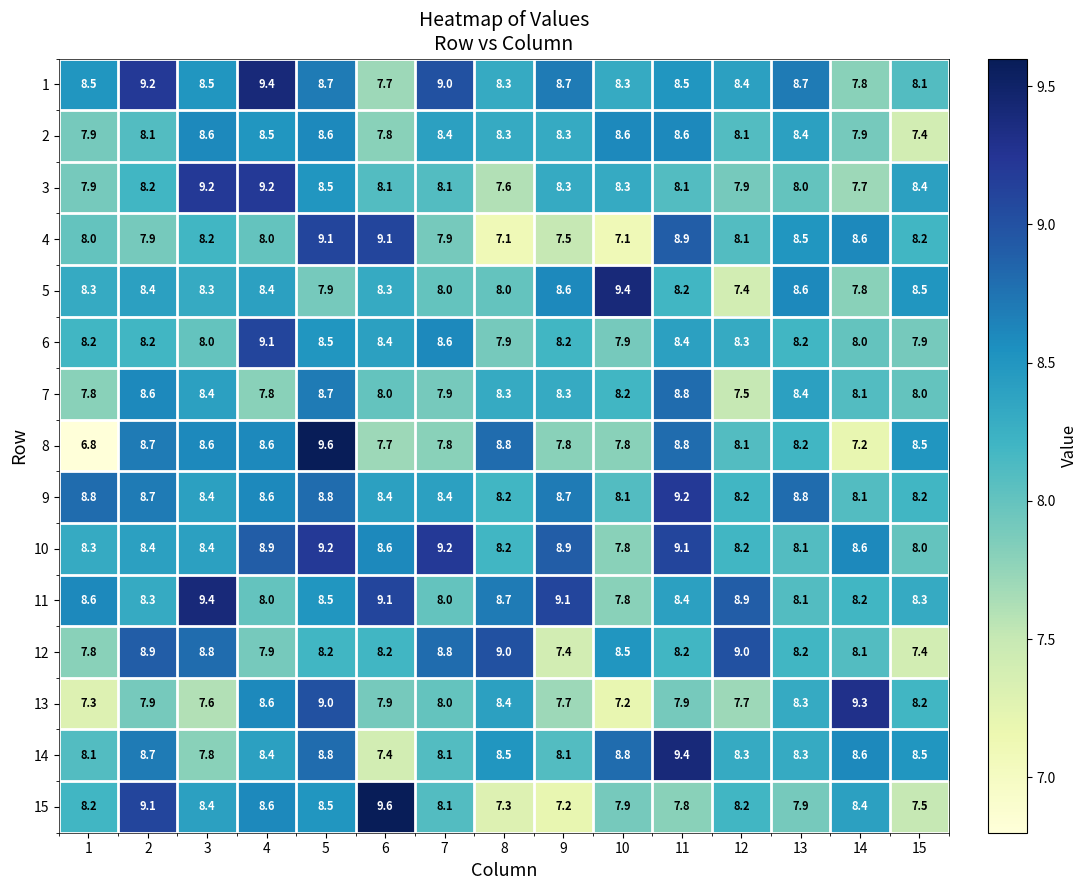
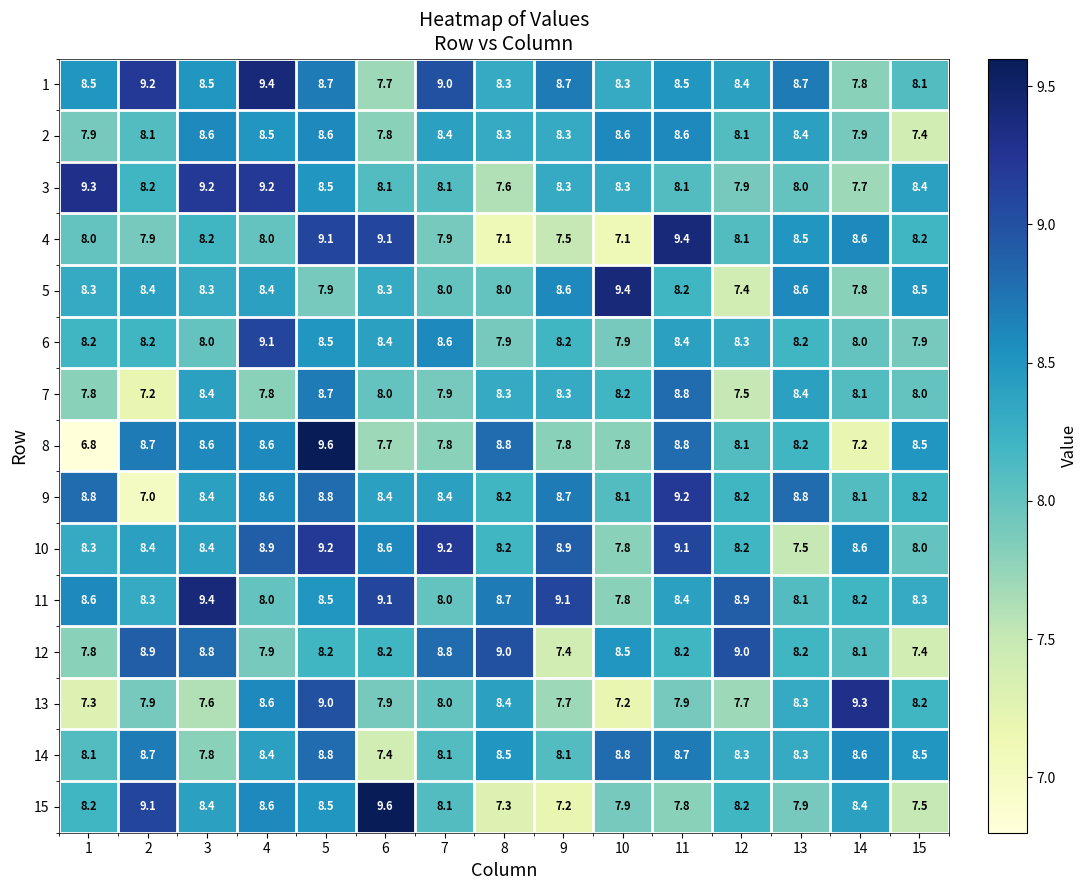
  {
    "3": {
-     "1": 7.9,
+     "1": 9.3,
      "2": 8.2,
      "3": 9.2,
      "4": 9.2,
      "5": 8.5,
      "6": 8.1,
      "7": 8.1,
      "8": 7.6,
      "9": 8.3,
      "10": 8.3,
      "11": 8.1,
      "12": 7.9,
      "13": 8.0,
      "14": 7.7,
      "15": 8.4
    },
    "4": {
      "1": 8.0,
      "2": 7.9,
      "3": 8.2,
      "4": 8.0,
      "5": 9.1,
      "6": 9.1,
      "7": 7.9,
      "8": 7.1,
      "9": 7.5,
      "10": 7.1,
-     "11": 8.9,
+     "11": 9.4,
      "12": 8.1,
      "13": 8.5,
      "14": 8.6,
      "15": 8.2
    },
    "7": {
      "1": 7.8,
-     "2": 8.6,
+     "2": 7.2,
      "3": 8.4,
      "4": 7.8,
      "5": 8.7,
      "6": 8.0,
      "7": 7.9,
      "8": 8.3,
      "9": 8.3,
      "10": 8.2,
      "11": 8.8,
      "12": 7.5,
      "13": 8.4,
      "14": 8.1,
      "15": 8.0
    },
    "9": {
      "1": 8.8,
-     "2": 8.7,
+     "2": 7.0,
      "3": 8.4,
      "4": 8.6,
      "5": 8.8,
      "6": 8.4,
      "7": 8.4,
      "8": 8.2,
      "9": 8.7,
      "10": 8.1,
      "11": 9.2,
      "12": 8.2,
      "13": 8.8,
      "14": 8.1,
      "15": 8.2
    },
    "10": {
      "1": 8.3,
      "2": 8.4,
      "3": 8.4,
      "4": 8.9,
      "5": 9.2,
      "6": 8.6,
      "7": 9.2,
      "8": 8.2,
      "9": 8.9,
      "10": 7.8,
      "11": 9.1,
      "12": 8.2,
-     "13": 8.1,
+     "13": 7.5,
      "14": 8.6,
      "15": 8.0
    },
    "14": {
      "1": 8.1,
      "2": 8.7,
      "3": 7.8,
      "4": 8.4,
      "5": 8.8,
      "6": 7.4,
      "7": 8.1,
      "8": 8.5,
      "9": 8.1,
      "10": 8.8,
-     "11": 9.4,
+     "11": 8.7,
      "12": 8.3,
      "13": 8.3,
      "14": 8.6,
      "15": 8.5
    }
  }
